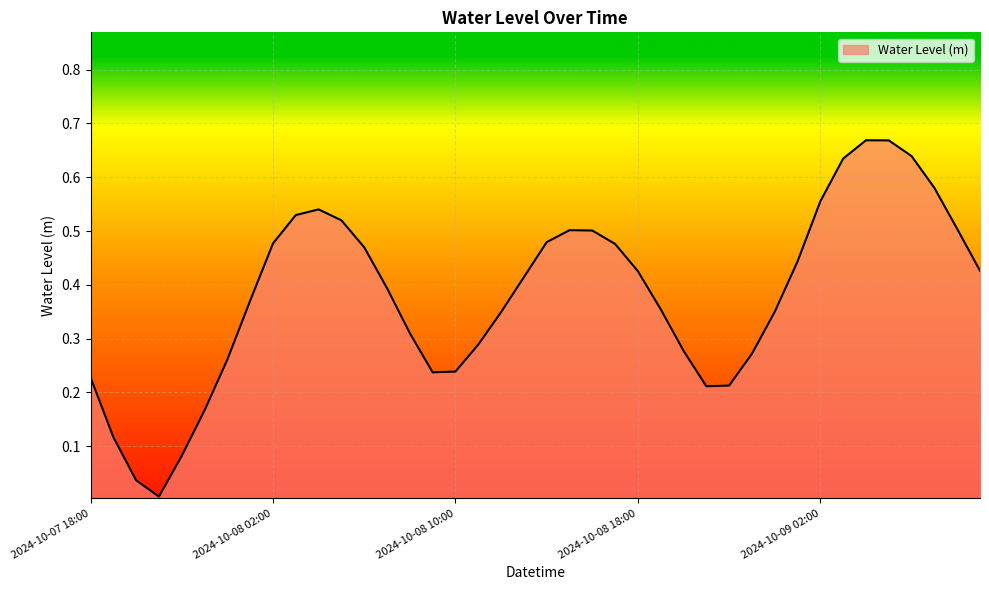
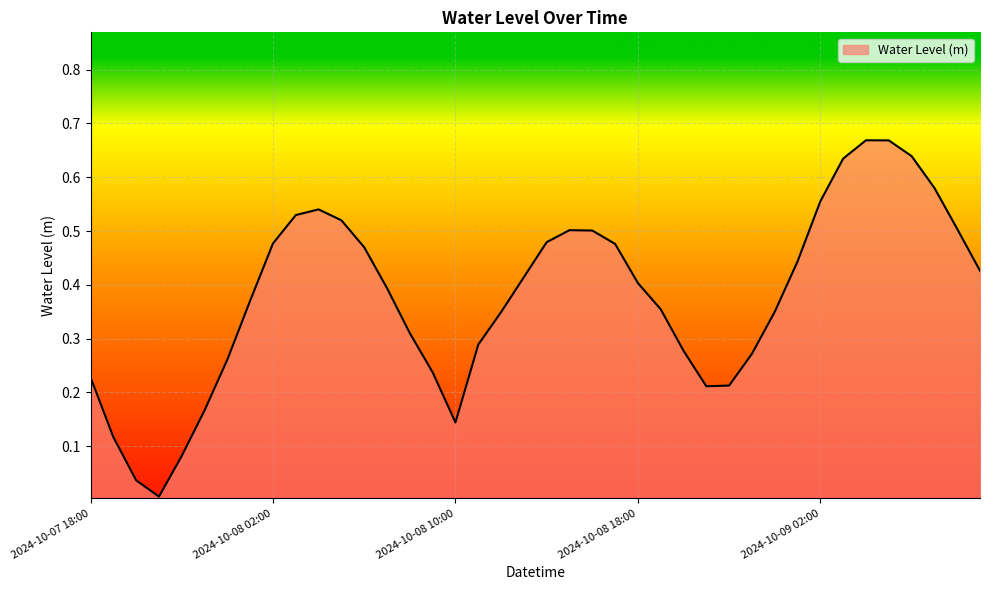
  {
    "2024-10-07 18:00": 0.23,
    "2024-10-08 02:00": 0.48,
-   "2024-10-08 10:00": 0.24,
-   "2024-10-08 18:00": 0.43,
+   "2024-10-08 10:00": 0.14,
+   "2024-10-08 18:00": 0.40,
    "2024-10-09 02:00": 0.56
  }
